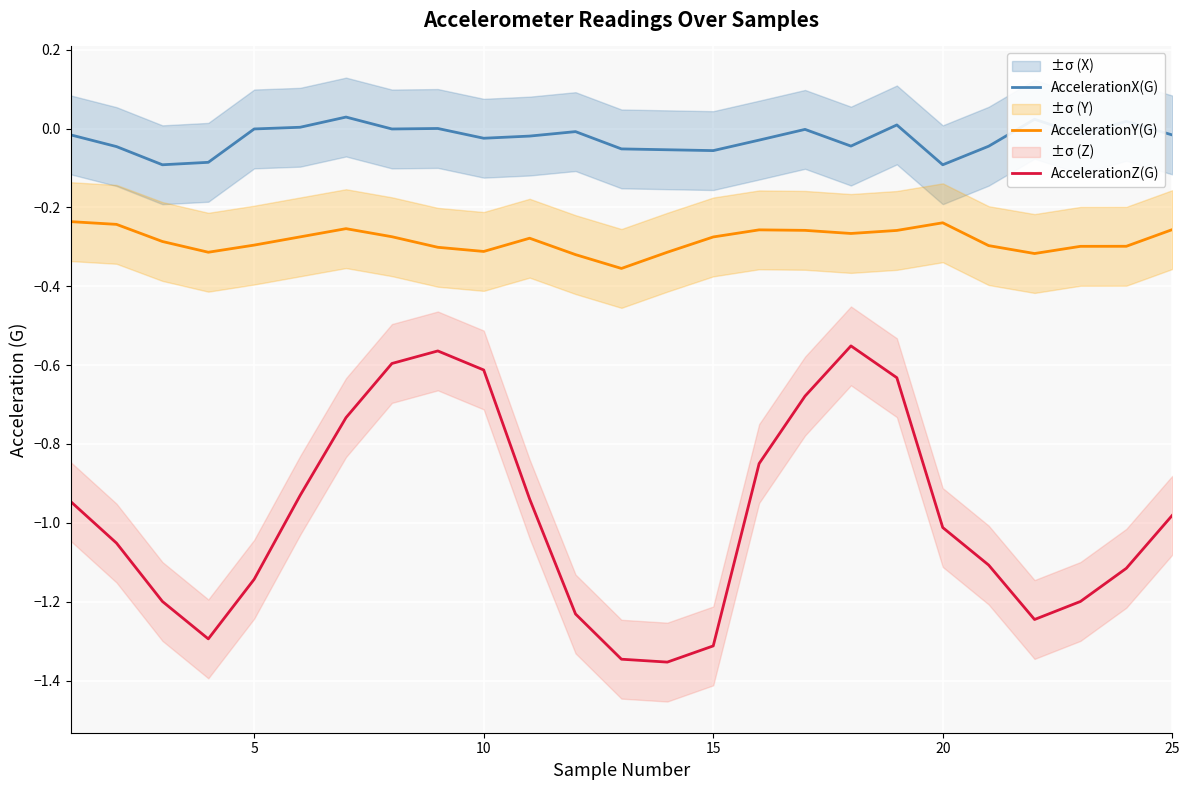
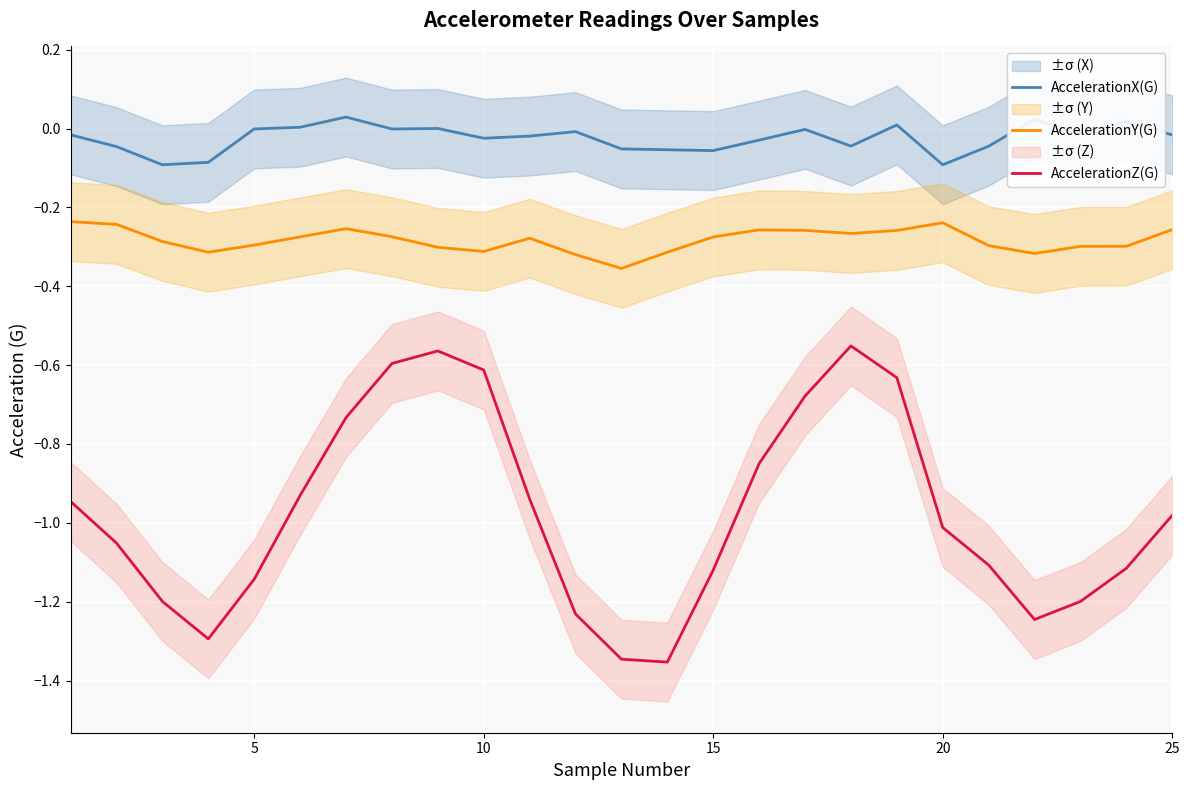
  {
    "AccelerationZ(G)": {
      "5": -1.14,
      "10": -0.61,
-     "15": -1.31,
+     "15": -1.12,
      "20": -1.01,
      "25": -0.98
    }
  }
